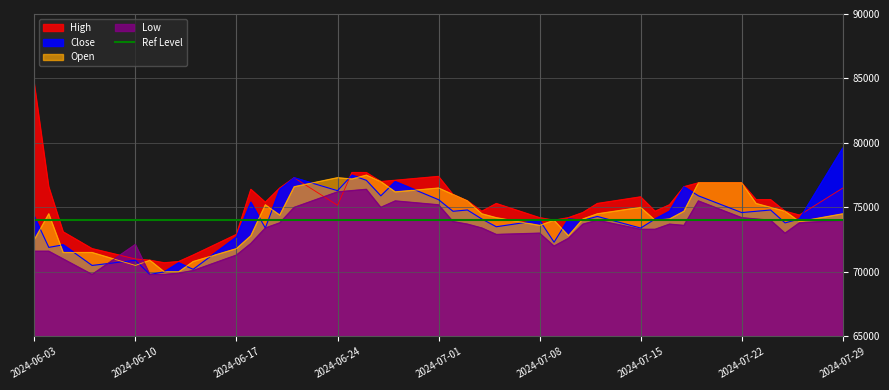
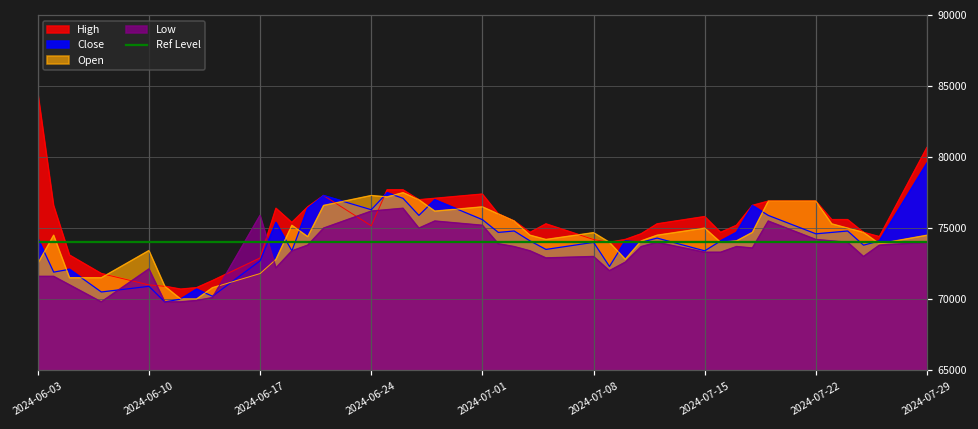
  {
    "High": {
      "2024-06-03": 84600,
      "2024-06-17": 72900,
      "2024-06-24": 75200,
      "2024-07-01": 77400,
      "2024-07-08": 74200,
      "2024-07-15": 75800,
-     "2024-07-29": 76500
+     "2024-07-29": 80700
    },
    "Close": {
      "2024-06-03": 74300,
      "2024-06-17": 72700,
      "2024-07-01": 75600,
      "2024-07-08": 74000,
      "2024-07-22": 74600,
      "2024-07-29": 79600
    },
    "Open": {
      "2024-06-03": 72500,
-     "2024-06-10": 70500,
+     "2024-06-10": 73400,
      "2024-06-17": 71800,
      "2024-06-24": 77300,
      "2024-07-01": 76500,
-     "2024-07-08": 73600,
+     "2024-07-08": 74700,
      "2024-07-15": 75000,
      "2024-07-29": 74500
    },
    "Low": {
      "2024-06-03": 71600,
      "2024-06-10": 72100,
-     "2024-06-17": 71300,
+     "2024-06-17": 75900,
      "2024-07-01": 75200,
      "2024-07-08": 73000,
      "2024-07-22": 74200,
      "2024-07-29": 74000
    }
  }
